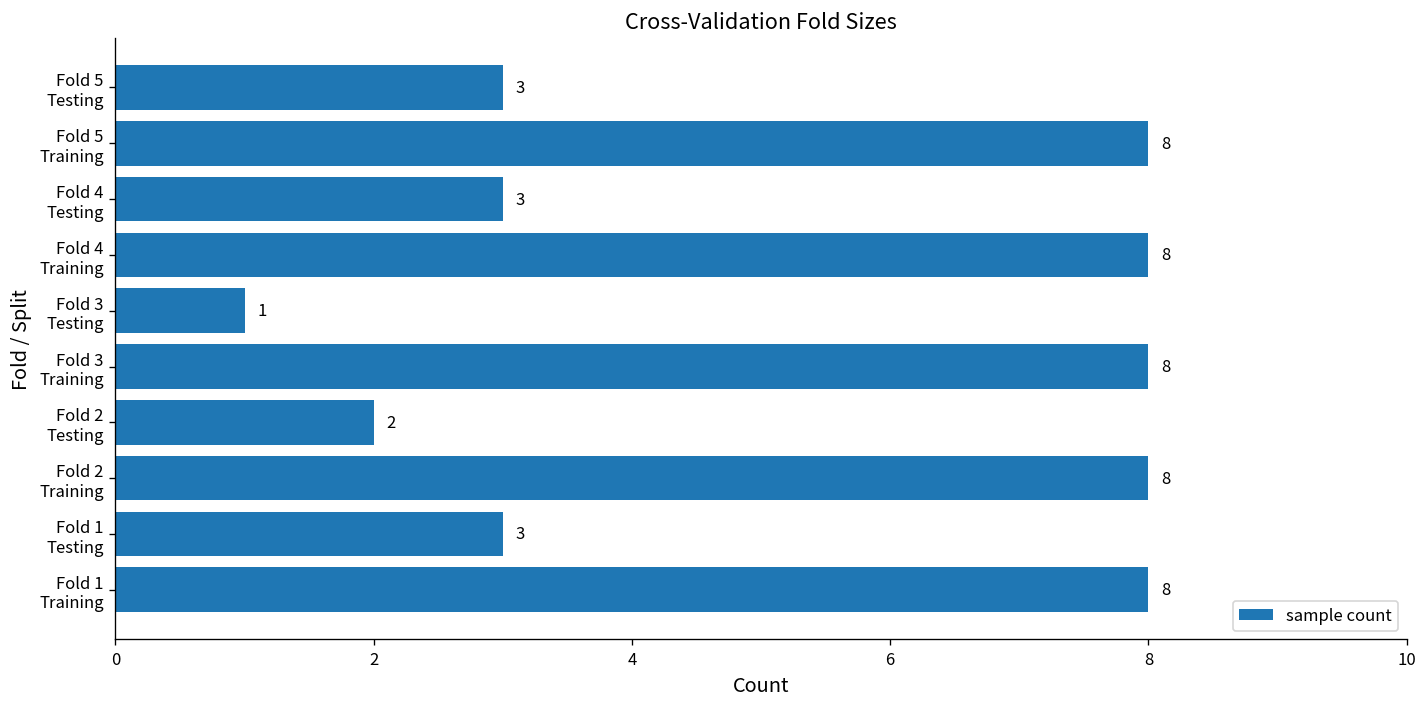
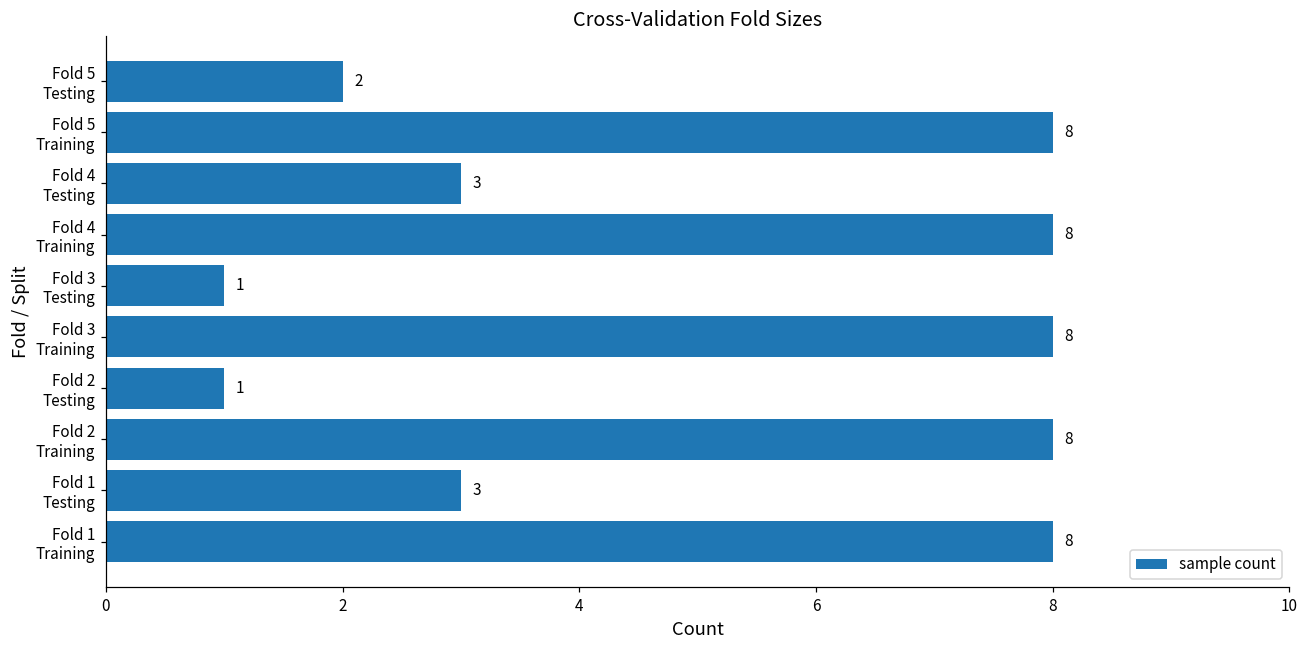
  {
-   "Fold 5 Testing": 3,
+   "Fold 5 Testing": 2,
    "Fold 5 Training": 8,
    "Fold 4 Testing": 3,
    "Fold 4 Training": 8,
    "Fold 3 Testing": 1,
    "Fold 3 Training": 8,
-   "Fold 2 Testing": 2,
+   "Fold 2 Testing": 1,
    "Fold 2 Training": 8,
    "Fold 1 Testing": 3,
    "Fold 1 Training": 8
  }
